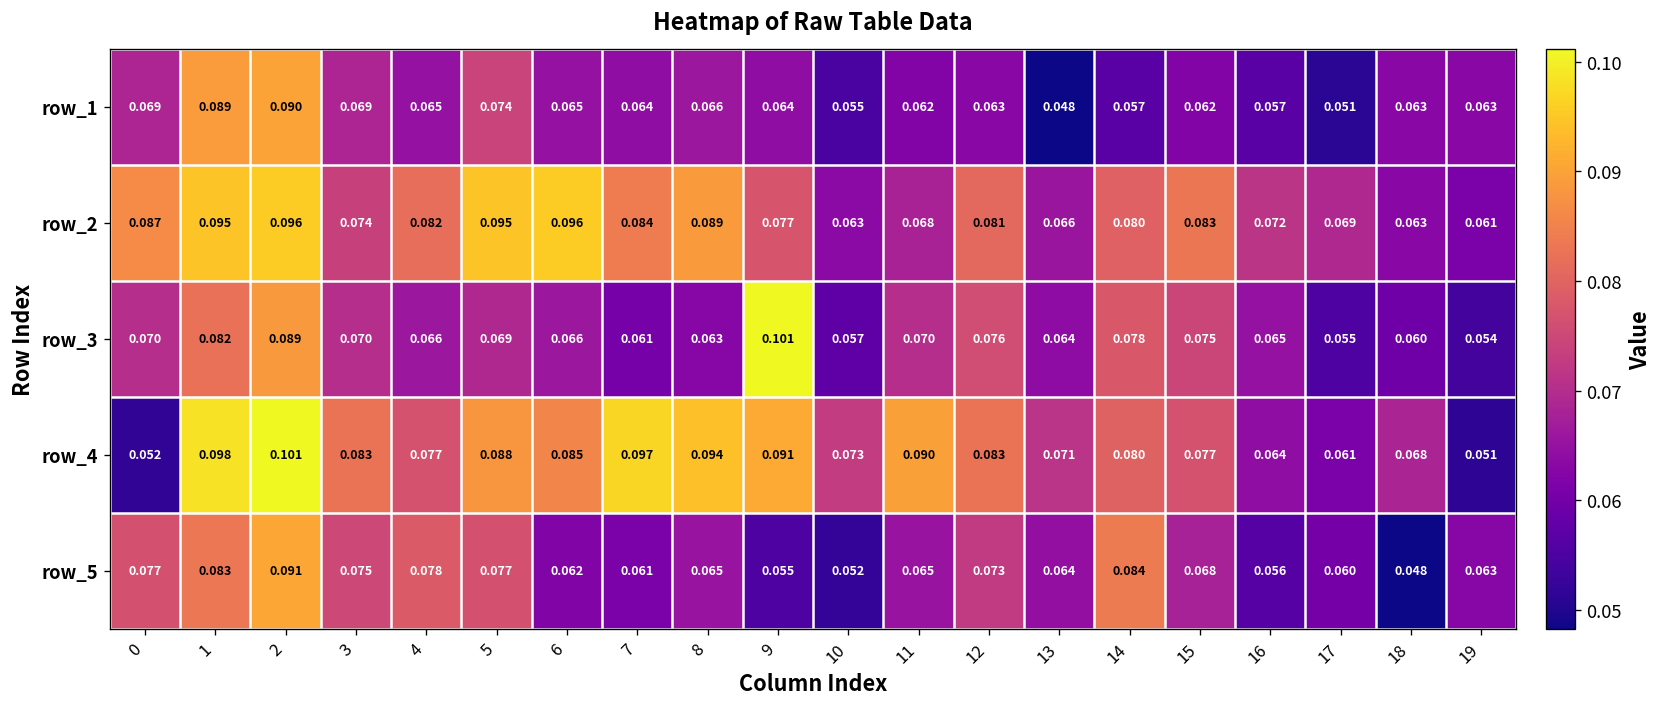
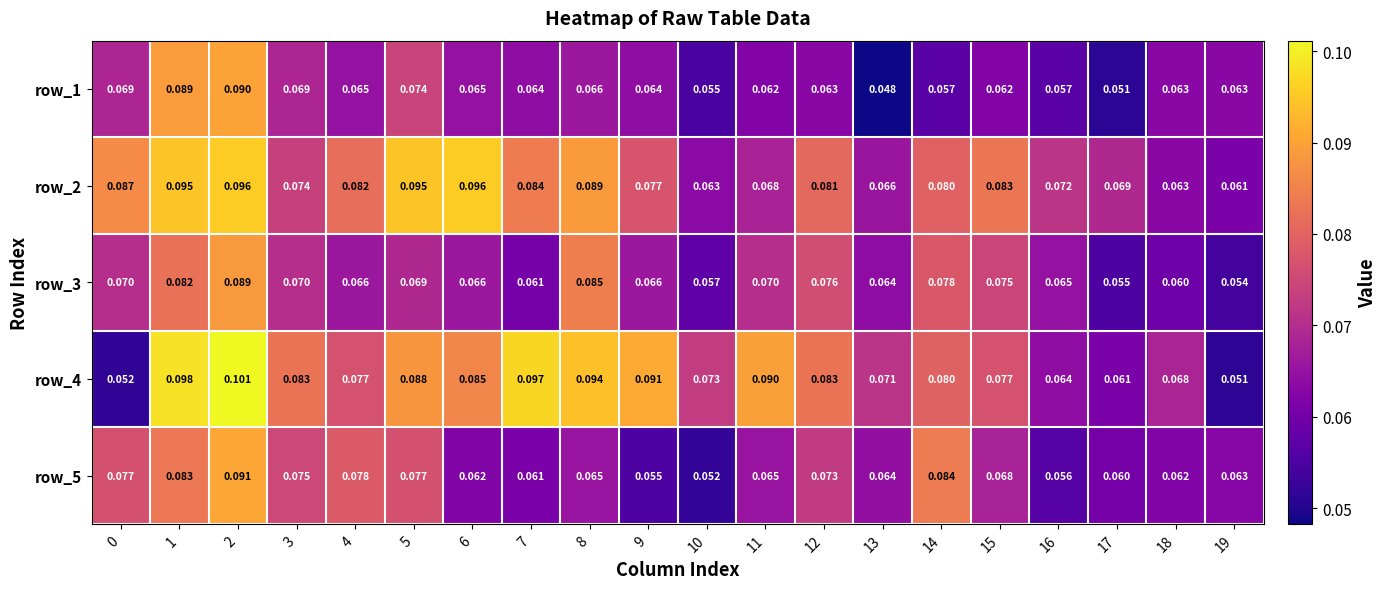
  {
    "row_1": {
      "0": 0.069,
      "1": 0.089,
      "2": 0.090,
      "3": 0.069,
      "4": 0.065,
      "5": 0.074,
      "6": 0.065,
      "7": 0.064,
      "8": 0.066,
      "9": 0.064,
      "10": 0.055,
      "11": 0.062,
      "12": 0.063,
      "13": 0.048,
      "14": 0.057,
      "15": 0.062,
      "16": 0.057,
      "17": 0.051,
      "18": 0.063,
      "19": 0.063
    },
    "row_2": {
      "0": 0.087,
      "1": 0.095,
      "2": 0.096,
      "3": 0.074,
      "4": 0.082,
      "5": 0.095,
      "6": 0.096,
      "7": 0.084,
      "8": 0.089,
      "9": 0.077,
      "10": 0.063,
      "11": 0.068,
      "12": 0.081,
      "13": 0.066,
      "14": 0.080,
      "15": 0.083,
      "16": 0.072,
      "17": 0.069,
      "18": 0.063,
      "19": 0.061
    },
    "row_3": {
      "0": 0.070,
      "1": 0.082,
      "2": 0.089,
      "3": 0.070,
      "4": 0.066,
      "5": 0.069,
      "6": 0.066,
      "7": 0.061,
-     "8": 0.063,
-     "9": 0.101,
+     "8": 0.085,
+     "9": 0.066,
      "10": 0.057,
      "11": 0.070,
      "12": 0.076,
      "13": 0.064,
      "14": 0.078,
      "15": 0.075,
      "16": 0.065,
      "17": 0.055,
      "18": 0.060,
      "19": 0.054
    },
    "row_4": {
      "0": 0.052,
      "1": 0.098,
      "2": 0.101,
      "3": 0.083,
      "4": 0.077,
      "5": 0.088,
      "6": 0.085,
      "7": 0.097,
      "8": 0.094,
      "9": 0.091,
      "10": 0.073,
      "11": 0.090,
      "12": 0.083,
      "13": 0.071,
      "14": 0.080,
      "15": 0.077,
      "16": 0.064,
      "17": 0.061,
      "18": 0.068,
      "19": 0.051
    },
    "row_5": {
      "0": 0.077,
      "1": 0.083,
      "2": 0.091,
      "3": 0.075,
      "4": 0.078,
      "5": 0.077,
      "6": 0.062,
      "7": 0.061,
      "8": 0.065,
      "9": 0.055,
      "10": 0.052,
      "11": 0.065,
      "12": 0.073,
      "13": 0.064,
      "14": 0.084,
      "15": 0.068,
      "16": 0.056,
      "17": 0.060,
-     "18": 0.048,
+     "18": 0.062,
      "19": 0.063
    }
  }
